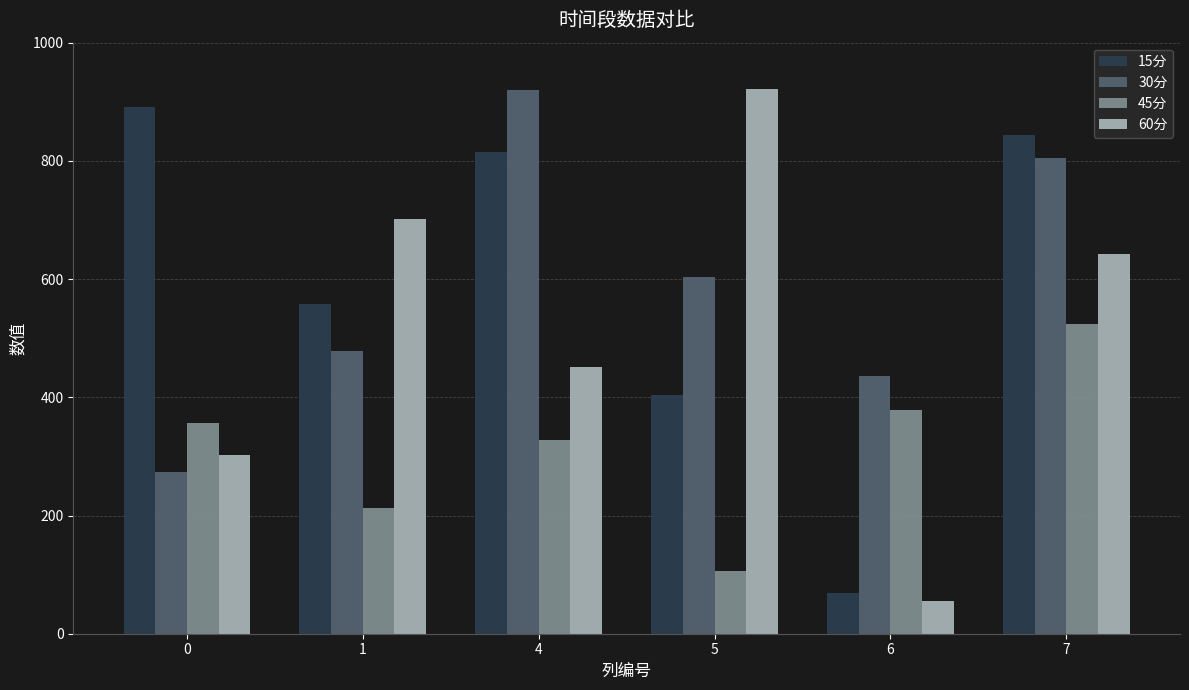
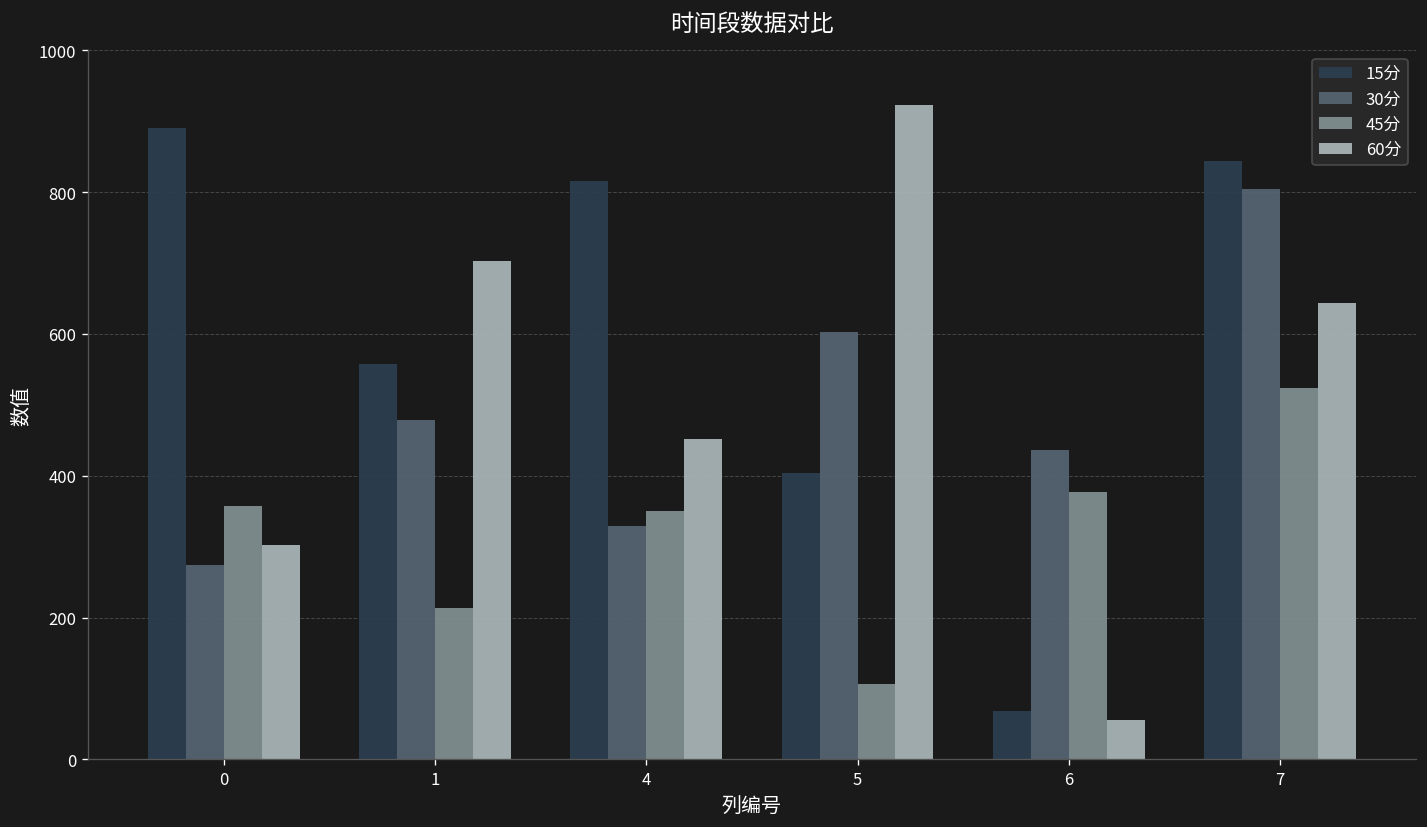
  {
    "15分": {
      "0": 890,
      "1": 560,
      "4": 820,
      "5": 400,
      "6": 70,
      "7": 840
    },
    "30分": {
      "0": 270,
      "1": 480,
-     "4": 920,
+     "4": 330,
      "5": 600,
      "6": 440,
      "7": 800
    },
    "45分": {
      "0": 360,
      "1": 210,
-     "4": 330,
+     "4": 350,
      "5": 110,
      "6": 380,
      "7": 520
    },
    "60分": {
      "0": 300,
      "1": 700,
      "4": 450,
      "5": 920,
      "6": 60,
      "7": 640
    }
  }
